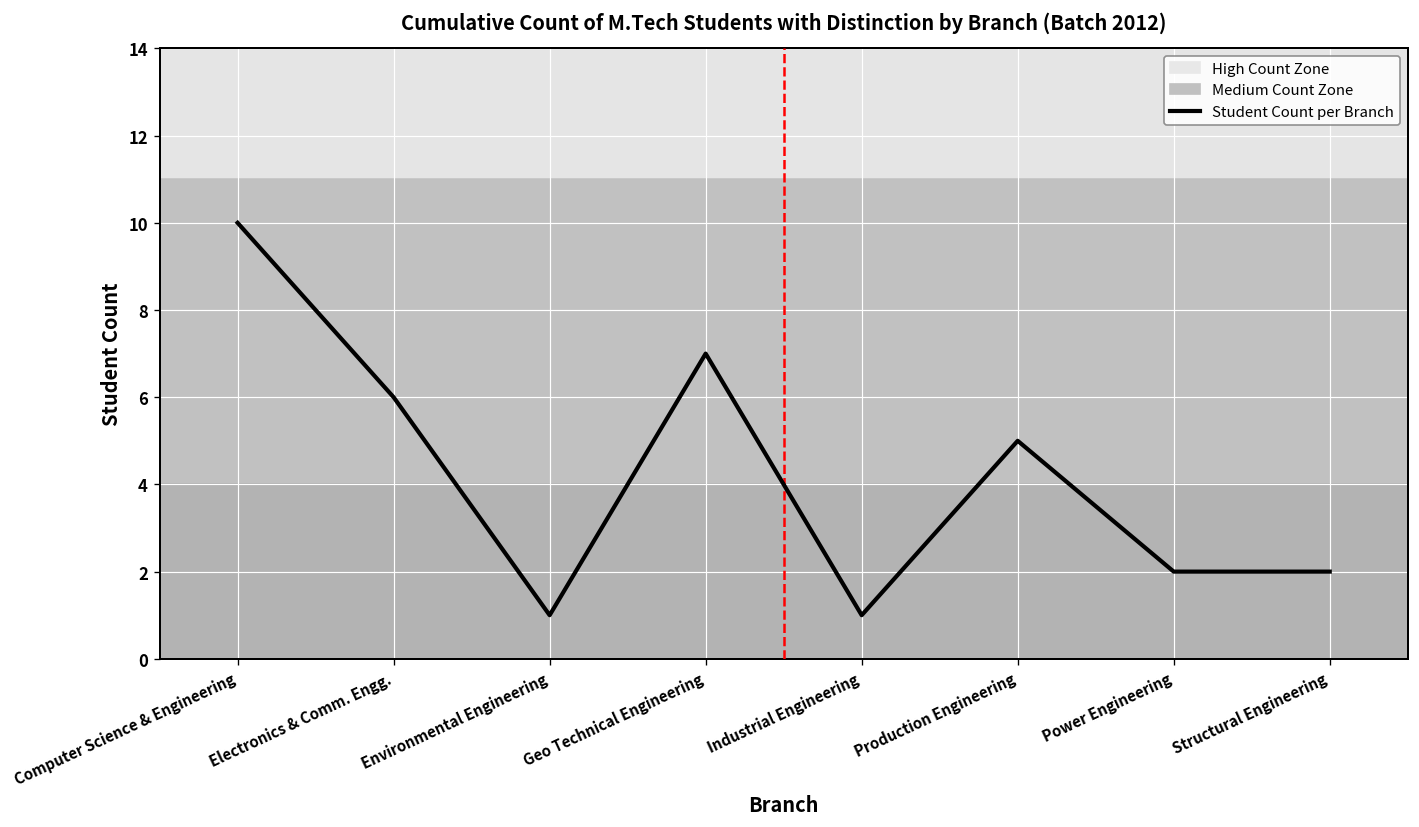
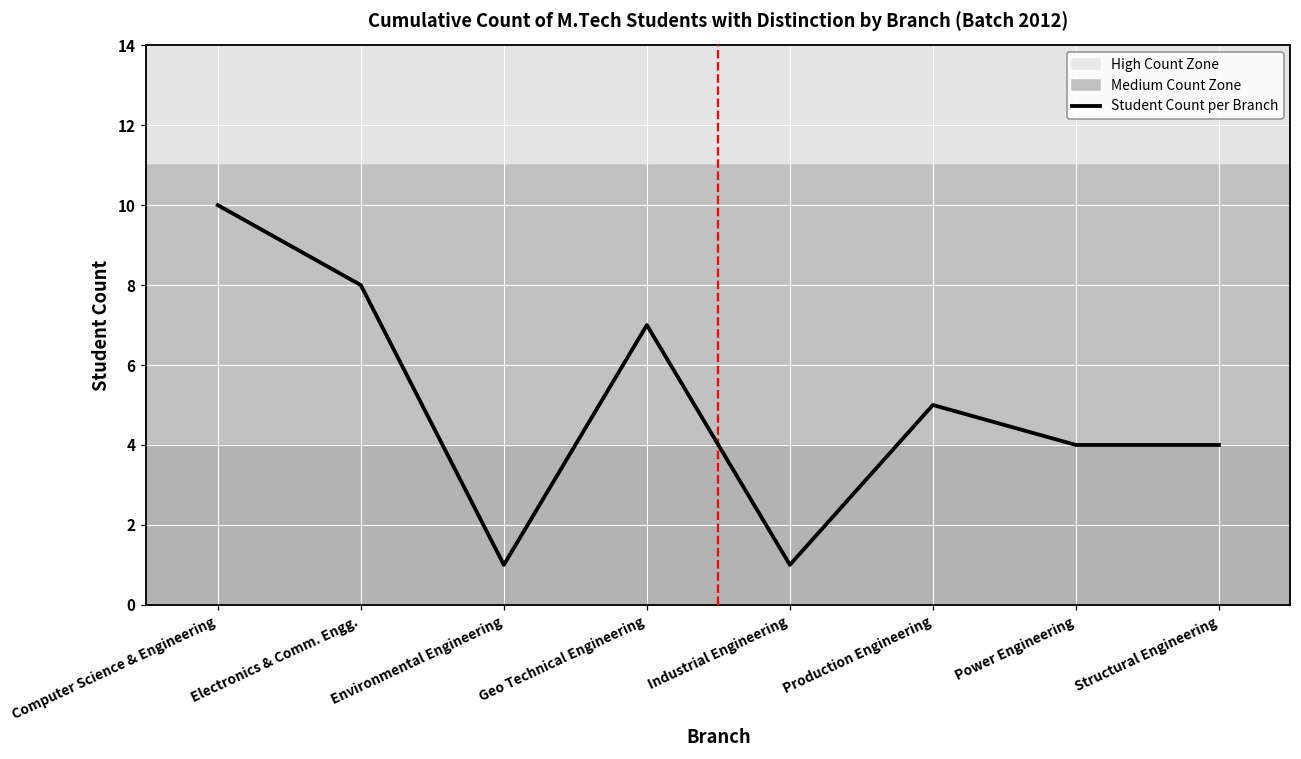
  {
    "Computer Science & Engineering": 10,
-   "Electronics & Comm. Engg.": 6,
+   "Electronics & Comm. Engg.": 8,
    "Environmental Engineering": 1,
    "Geo Technical Engineering": 7,
    "Industrial Engineering": 1,
    "Production Engineering": 5,
-   "Power Engineering": 2,
-   "Structural Engineering": 2
+   "Power Engineering": 4,
+   "Structural Engineering": 4
  }
